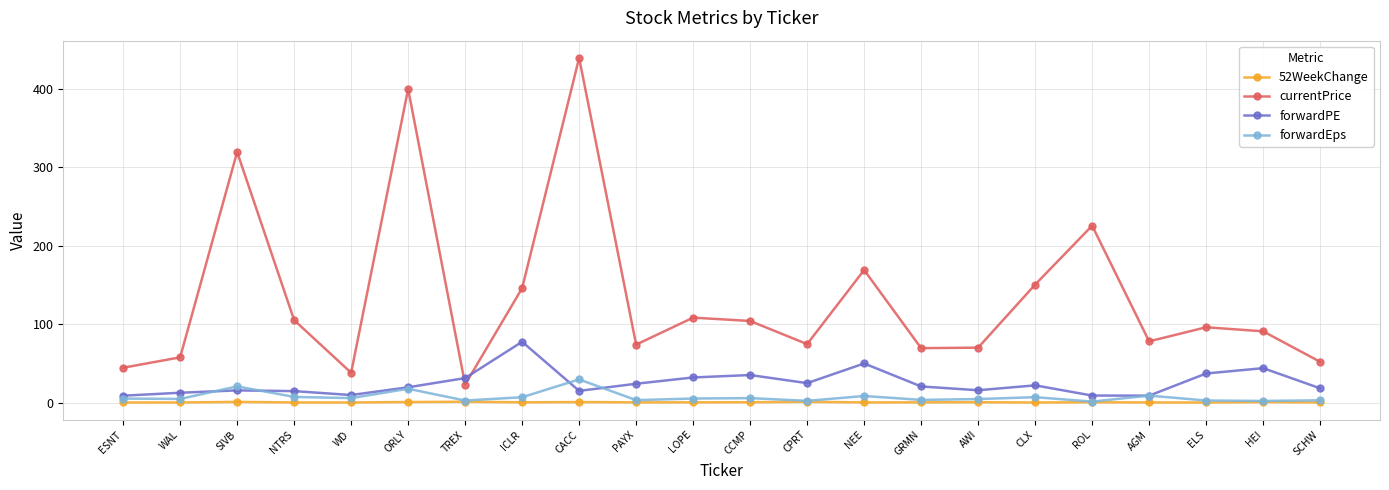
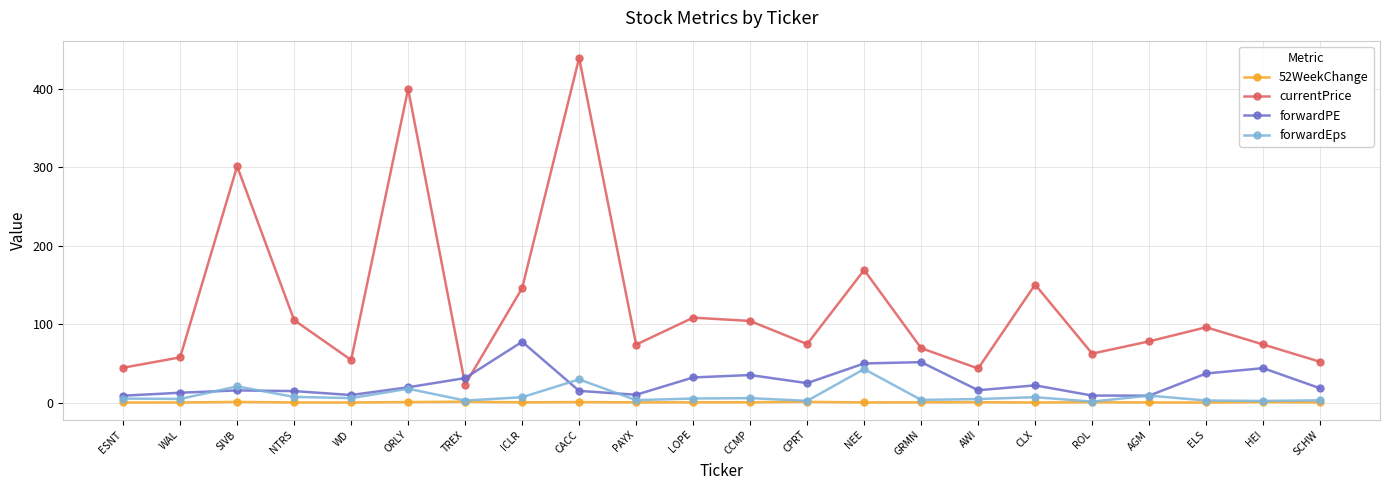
  {
    "52WeekChange": {
      "ESNT": 0,
      "WAL": 0,
      "SIVB": 0,
      "NTRS": 0,
      "WD": 0,
      "ORLY": 0,
      "ICLR": 0,
      "CACC": 0,
      "LOPE": 0,
      "CCMP": 0,
      "NEE": 0,
      "AWI": 0,
      "CLX": 0,
      "AGM": 0
    },
    "currentPrice": {
      "ESNT": 40,
      "WAL": 60,
-     "SIVB": 320,
+     "SIVB": 300,
      "NTRS": 110,
-     "WD": 40,
+     "WD": 50,
      "ORLY": 400,
      "TREX": 20,
      "ICLR": 150,
      "CACC": 440,
      "PAYX": 70,
      "LOPE": 110,
      "CCMP": 100,
      "CPRT": 70,
      "NEE": 170,
      "GRMN": 70,
-     "AWI": 70,
+     "AWI": 40,
      "CLX": 150,
-     "ROL": 230,
+     "ROL": 60,
      "AGM": 80,
      "ELS": 100,
-     "HEI": 90,
+     "HEI": 70,
      "SCHW": 50
    },
    "forwardPE": {
      "ESNT": 10,
      "WAL": 10,
      "SIVB": 20,
      "NTRS": 10,
      "WD": 10,
      "TREX": 30,
      "ICLR": 80,
      "CACC": 10,
-     "PAYX": 20,
+     "PAYX": 10,
      "LOPE": 30,
      "CCMP": 40,
      "CPRT": 20,
      "NEE": 50,
-     "GRMN": 20,
+     "GRMN": 50,
      "AWI": 20,
      "CLX": 20,
      "ROL": 10,
      "ELS": 40,
      "HEI": 40,
      "SCHW": 20
    },
    "forwardEps": {
      "ESNT": 10,
      "WAL": 0,
      "SIVB": 20,
      "NTRS": 10,
      "WD": 10,
      "ICLR": 10,
      "CACC": 30,
      "LOPE": 10,
      "CCMP": 10,
-     "NEE": 10,
+     "NEE": 40,
      "AWI": 0,
      "CLX": 10
    }
  }
